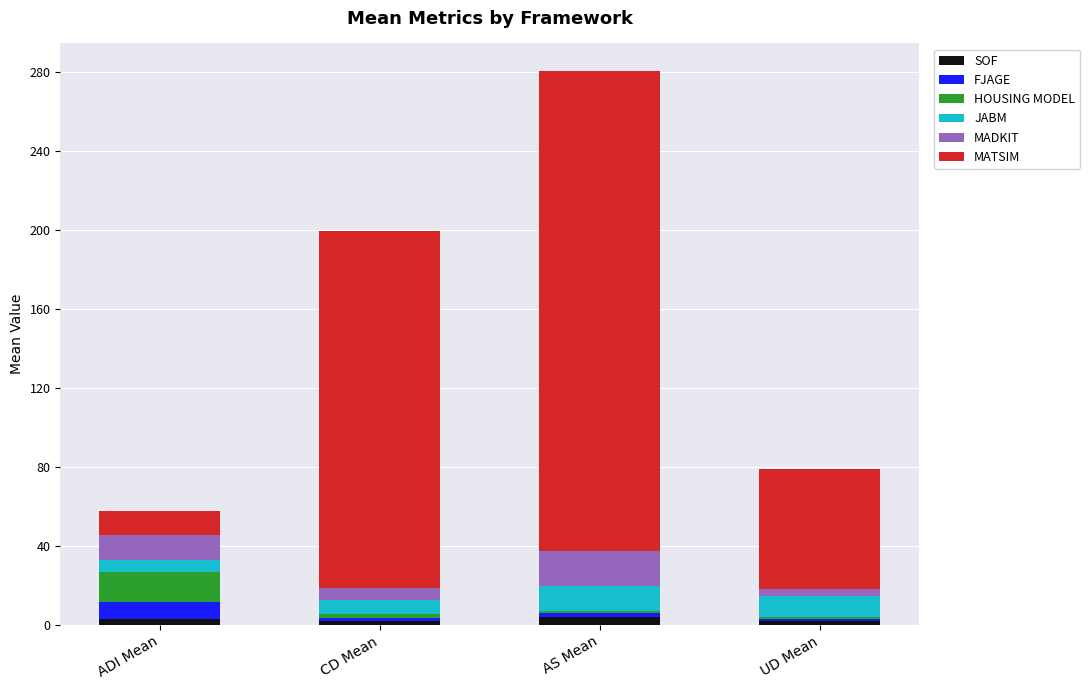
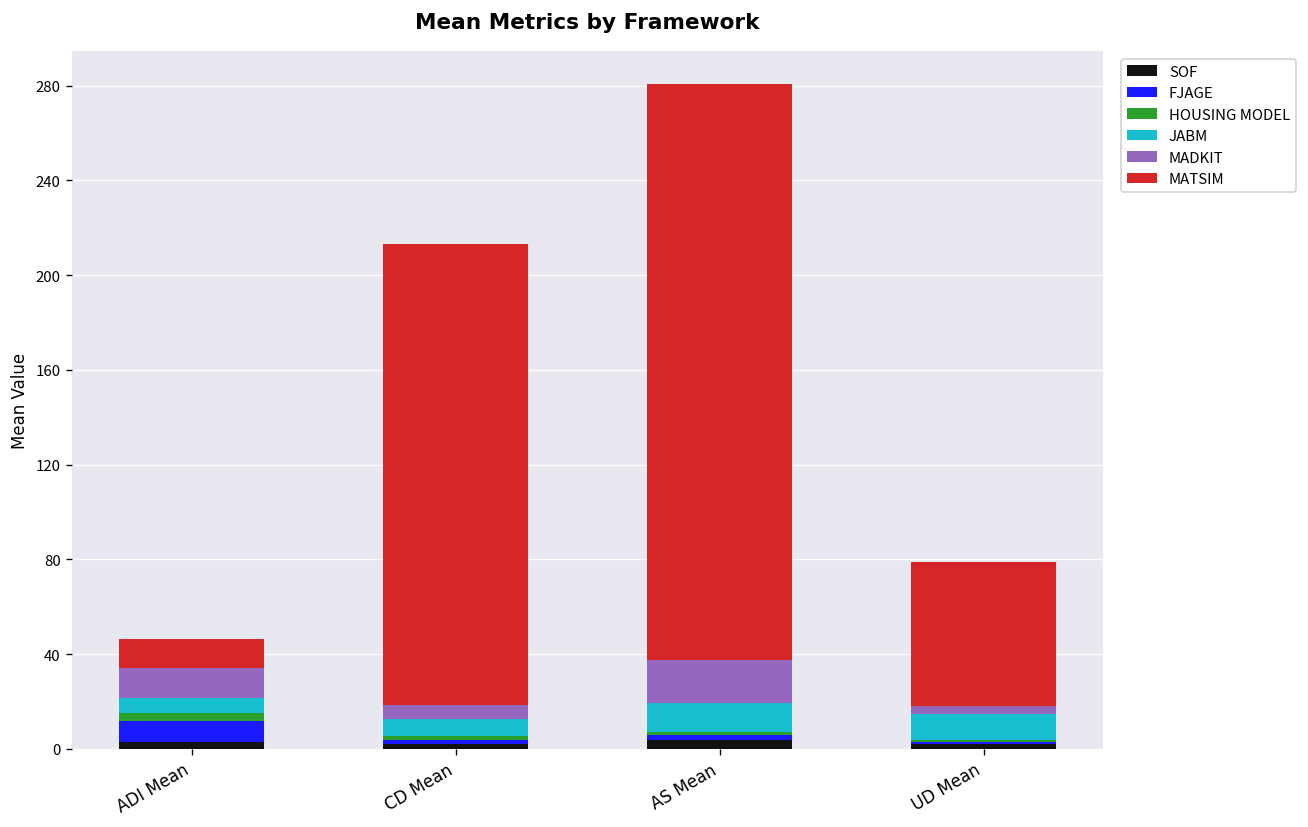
  {
    "SOF": {
      "ADI Mean": 3,
      "CD Mean": 2,
      "AS Mean": 4,
      "UD Mean": 2
    },
    "FJAGE": {
      "ADI Mean": 9,
      "CD Mean": 2,
      "AS Mean": 2
    },
    "HOUSING MODEL": {
-     "ADI Mean": 15,
+     "ADI Mean": 3,
      "CD Mean": 2
    },
    "JABM": {
      "ADI Mean": 6,
      "CD Mean": 7,
      "AS Mean": 12,
      "UD Mean": 11
    },
    "MADKIT": {
      "ADI Mean": 13,
      "CD Mean": 6,
      "AS Mean": 18,
      "UD Mean": 3
    },
    "MATSIM": {
      "ADI Mean": 12,
-     "CD Mean": 181,
+     "CD Mean": 194,
      "AS Mean": 243,
      "UD Mean": 61
    }
  }
